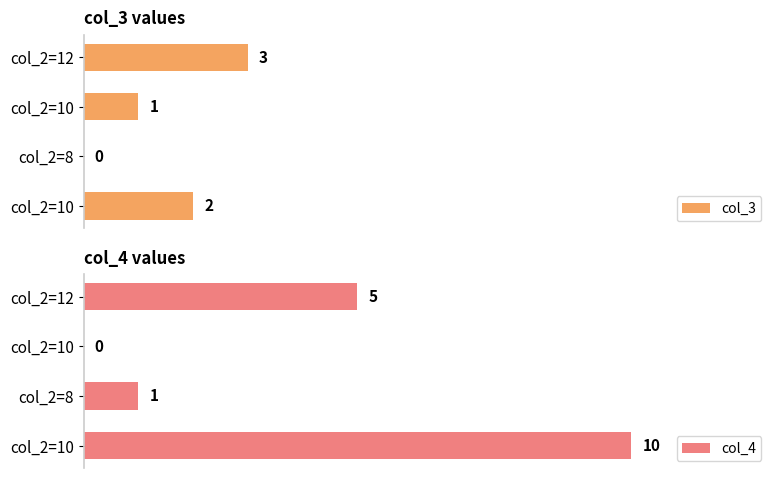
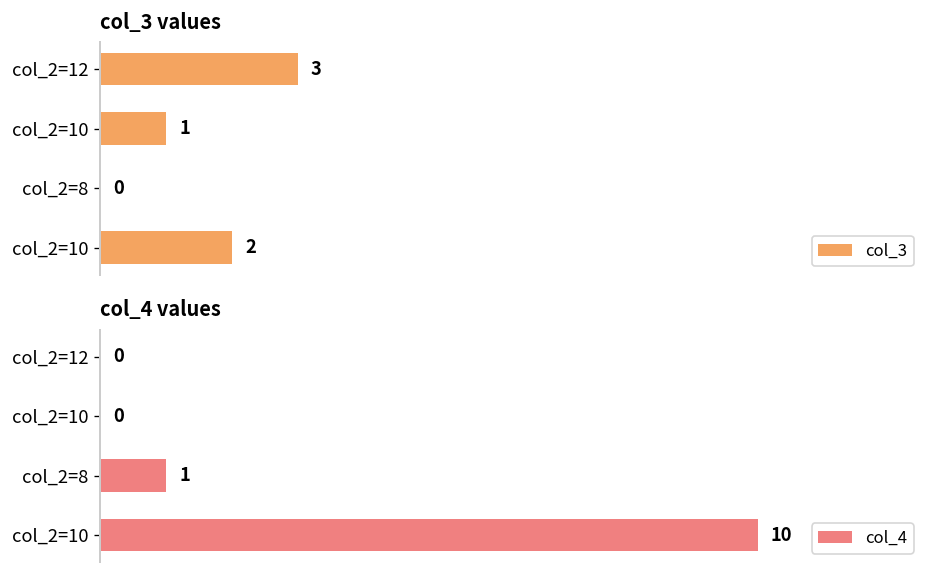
  {
    "col_3 values": {
      "col_2=12": 3,
      "col_2=8": 0
    },
    "col_4 values": {
-     "col_2=12": 5,
+     "col_2=12": 0,
      "col_2=8": 1
    }
  }
